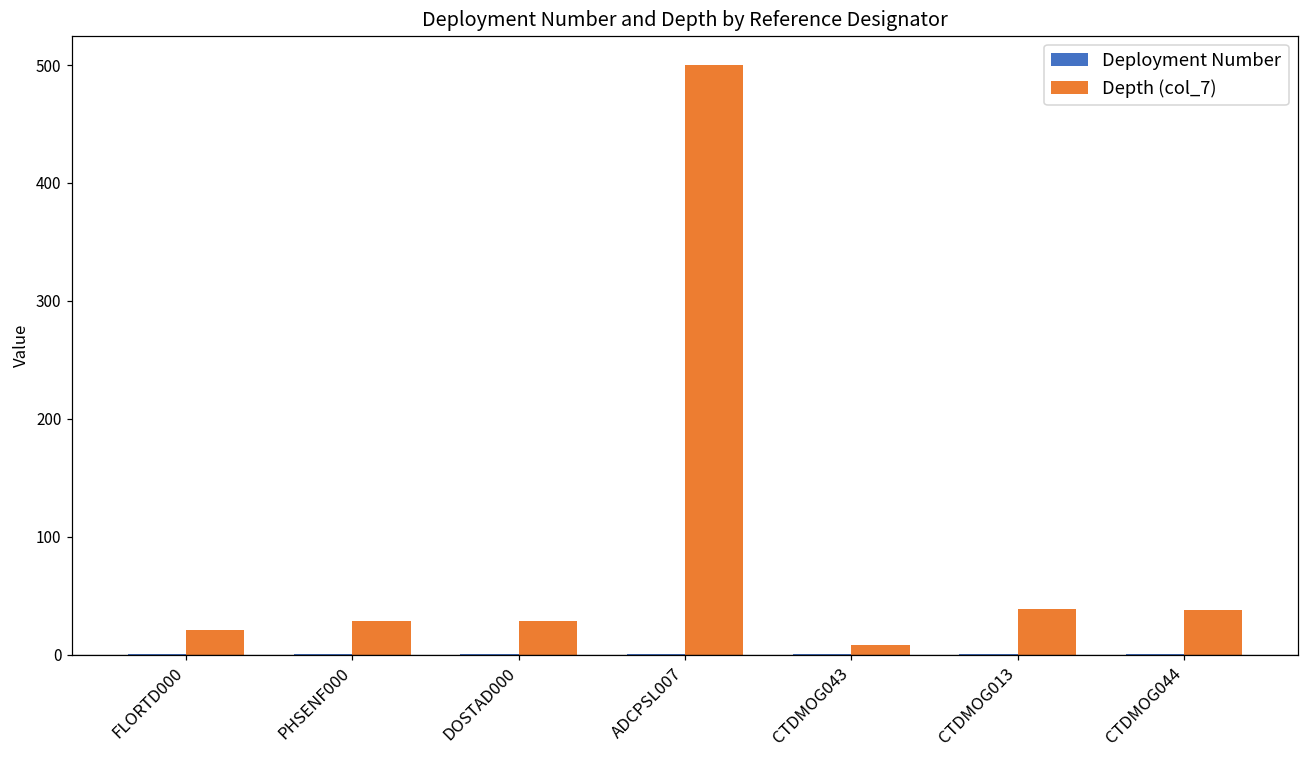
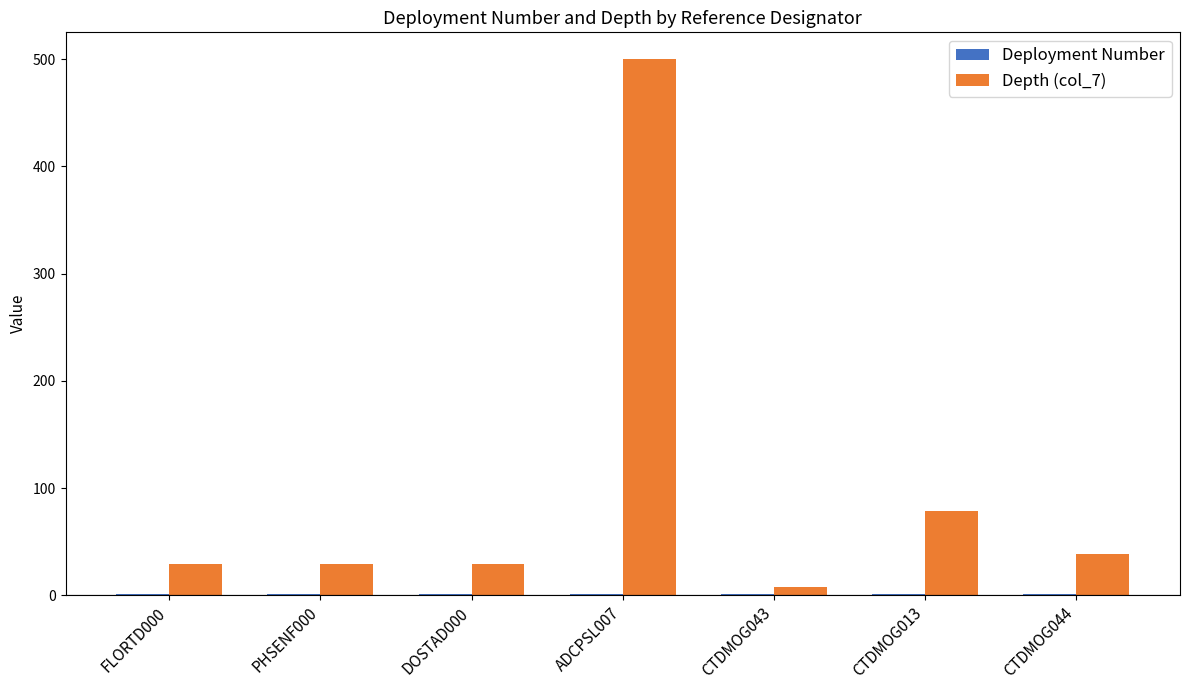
  {
    "Depth (col_7)": {
-     "FLORTD000": 21,
+     "FLORTD000": 29,
      "PHSENF000": 29,
      "DOSTAD000": 29,
      "ADCPSL007": 500,
      "CTDMOG043": 8,
-     "CTDMOG013": 39,
+     "CTDMOG013": 79,
      "CTDMOG044": 38
    }
  }
